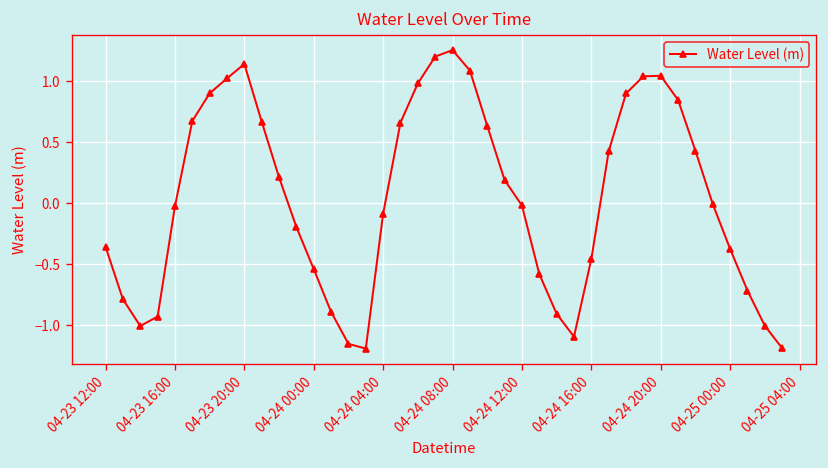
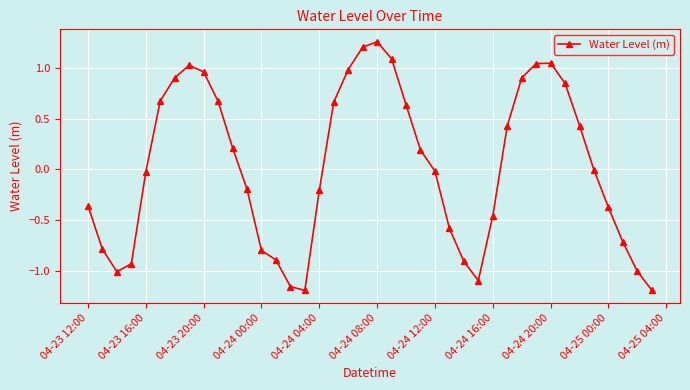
  {
    "04-23 12:00": -0.36,
    "04-23 16:00": -0.02,
-   "04-23 20:00": 1.14,
-   "04-24 00:00": -0.54,
-   "04-24 04:00": -0.09,
+   "04-23 20:00": 0.96,
+   "04-24 00:00": -0.80,
+   "04-24 04:00": -0.21,
    "04-24 08:00": 1.26,
    "04-24 12:00": -0.02,
    "04-24 16:00": -0.46,
    "04-24 20:00": 1.05,
    "04-25 00:00": -0.37
  }
